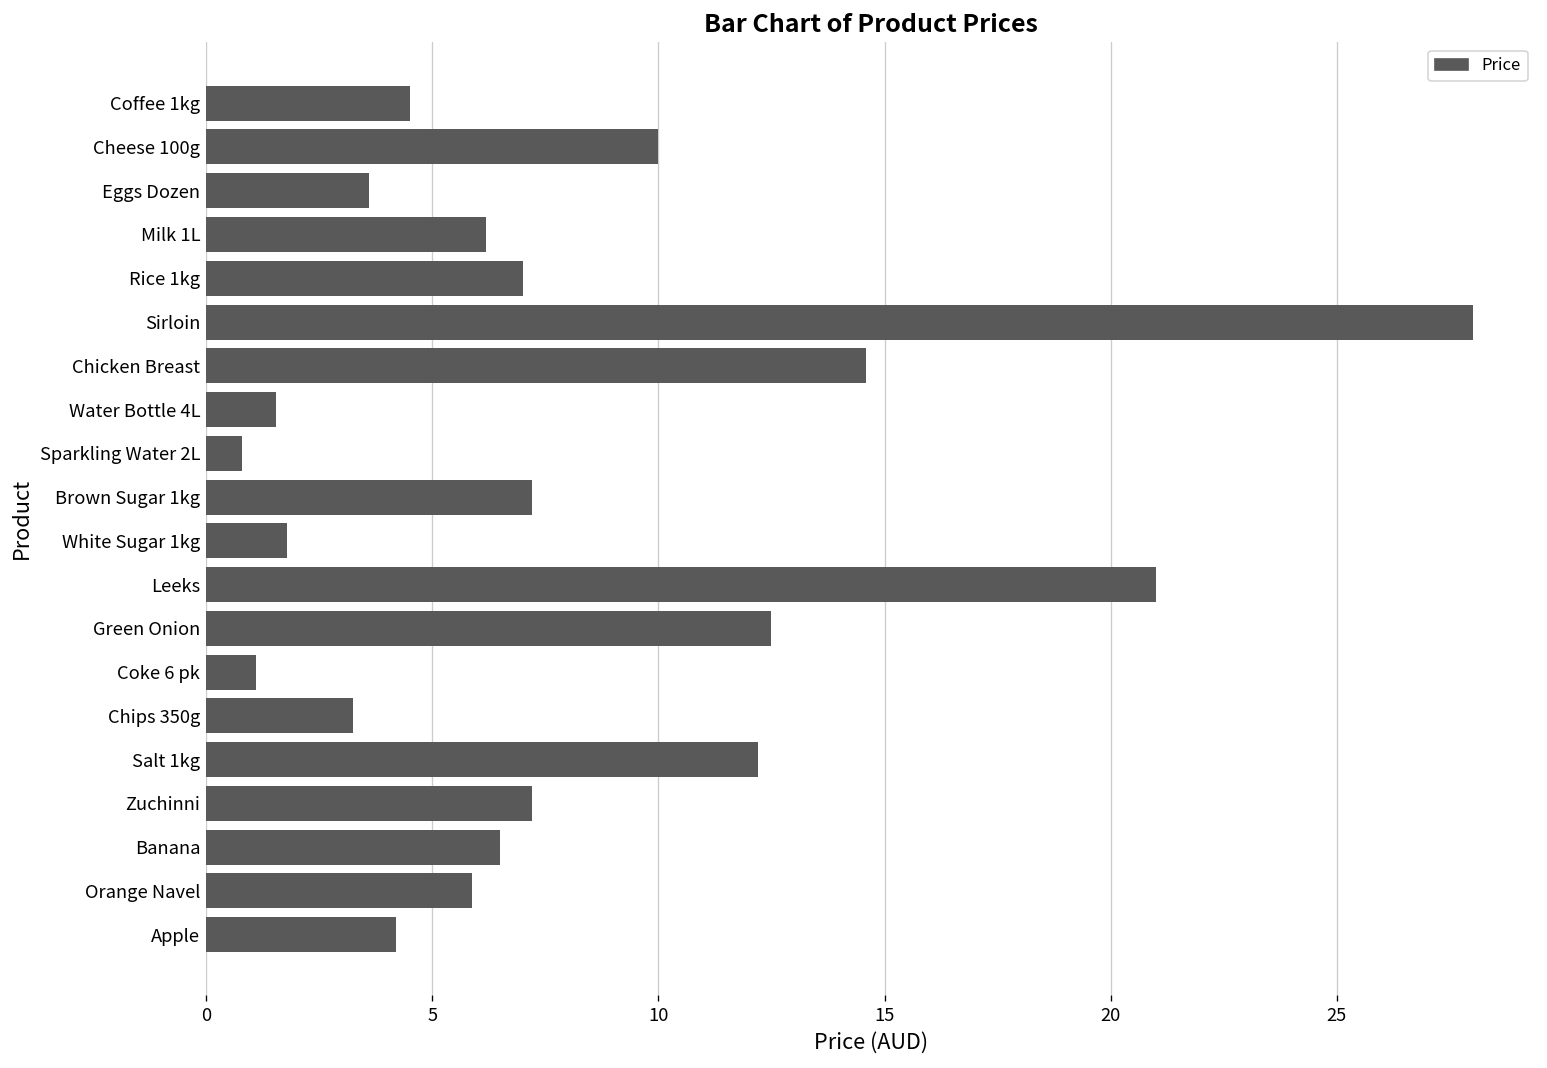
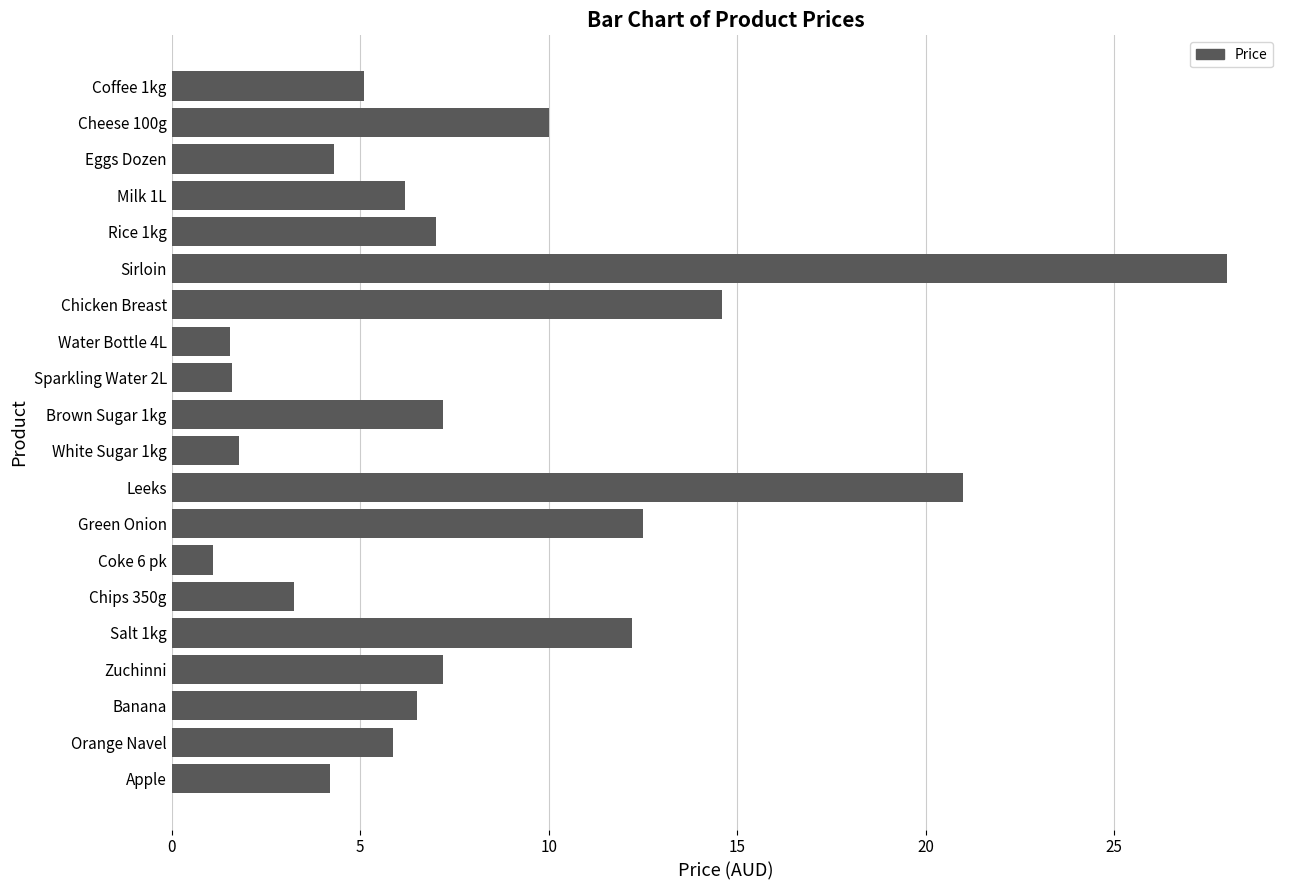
  {
-   "Coffee 1kg": 4.5,
+   "Coffee 1kg": 5.1,
    "Cheese 100g": 10.0,
-   "Eggs Dozen": 3.6,
+   "Eggs Dozen": 4.3,
    "Milk 1L": 6.2,
    "Rice 1kg": 7.0,
    "Sirloin": 28.0,
    "Chicken Breast": 14.6,
    "Water Bottle 4L": 1.6,
-   "Sparkling Water 2L": 0.8,
+   "Sparkling Water 2L": 1.6,
    "Brown Sugar 1kg": 7.2,
    "White Sugar 1kg": 1.8,
    "Leeks": 21.0,
    "Green Onion": 12.5,
    "Coke 6 pk": 1.1,
    "Chips 350g": 3.3,
    "Salt 1kg": 12.2,
    "Zuchinni": 7.2,
    "Banana": 6.5,
    "Orange Navel": 5.9,
    "Apple": 4.2
  }
